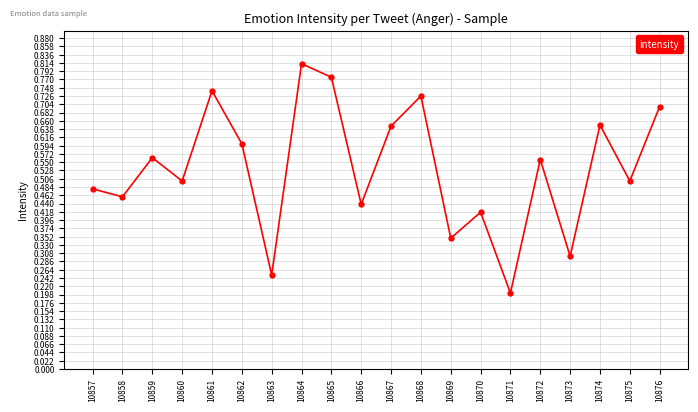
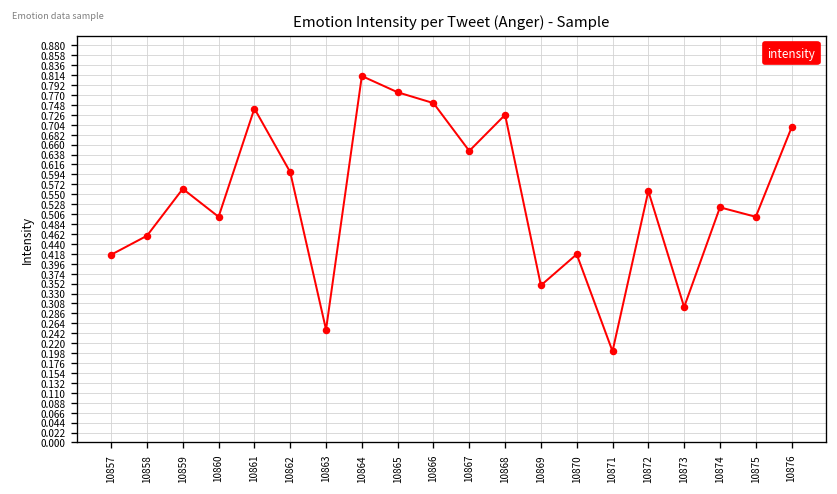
  {
-   "10857": 0.48,
+   "10857": 0.42,
    "10858": 0.46,
    "10859": 0.56,
    "10860": 0.50,
    "10861": 0.74,
    "10862": 0.60,
    "10863": 0.25,
    "10864": 0.81,
    "10865": 0.78,
-   "10866": 0.44,
+   "10866": 0.75,
    "10867": 0.65,
    "10868": 0.73,
    "10869": 0.35,
    "10870": 0.42,
    "10871": 0.20,
    "10872": 0.56,
    "10873": 0.30,
-   "10874": 0.65,
+   "10874": 0.52,
    "10875": 0.50,
    "10876": 0.70
  }
